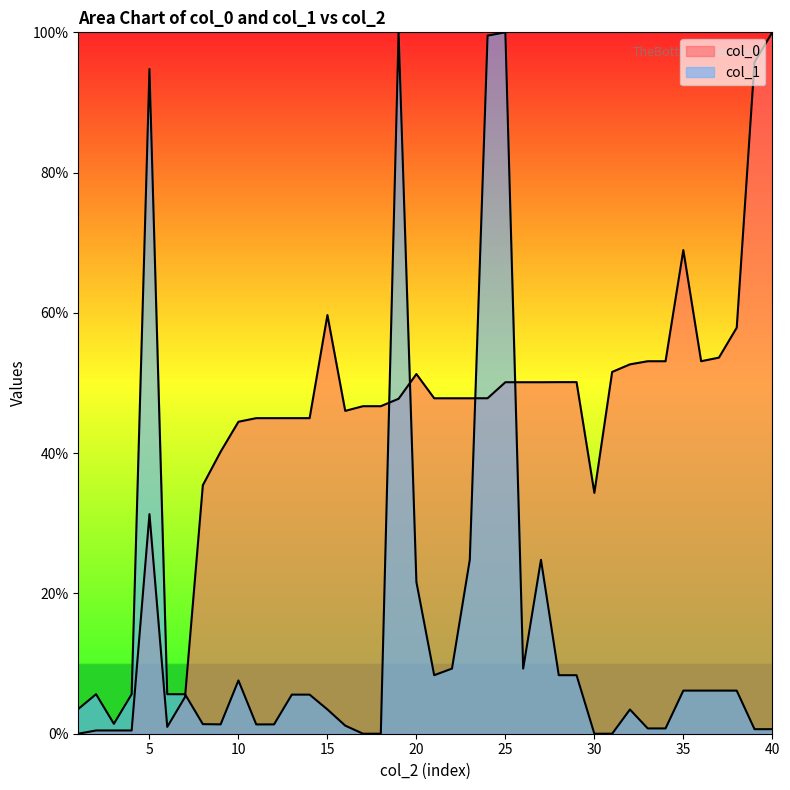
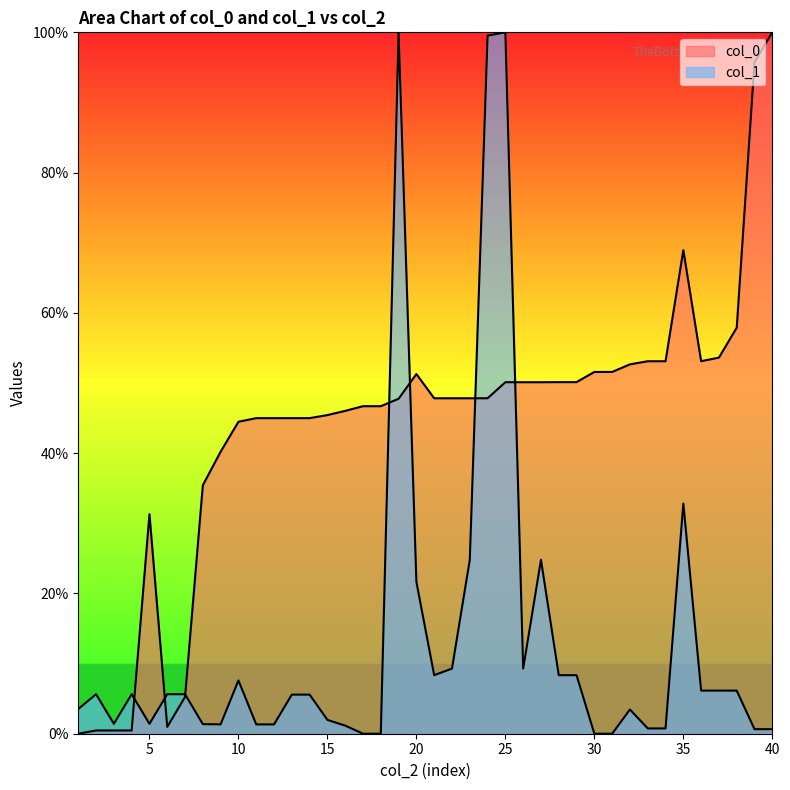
  {
    "col_0": {
      "5": "31%",
      "10": "44%",
-     "15": "60%",
+     "15": "45%",
      "20": "51%",
      "25": "50%",
-     "30": "34%",
+     "30": "52%",
      "35": "69%",
      "40": "100%"
    },
    "col_1": {
-     "5": "95%",
+     "5": "1%",
      "10": "8%",
-     "15": "3%",
+     "15": "2%",
      "20": "22%",
      "25": "100%",
      "30": "0%",
-     "35": "6%",
+     "35": "33%",
      "40": "1%"
    }
  }
